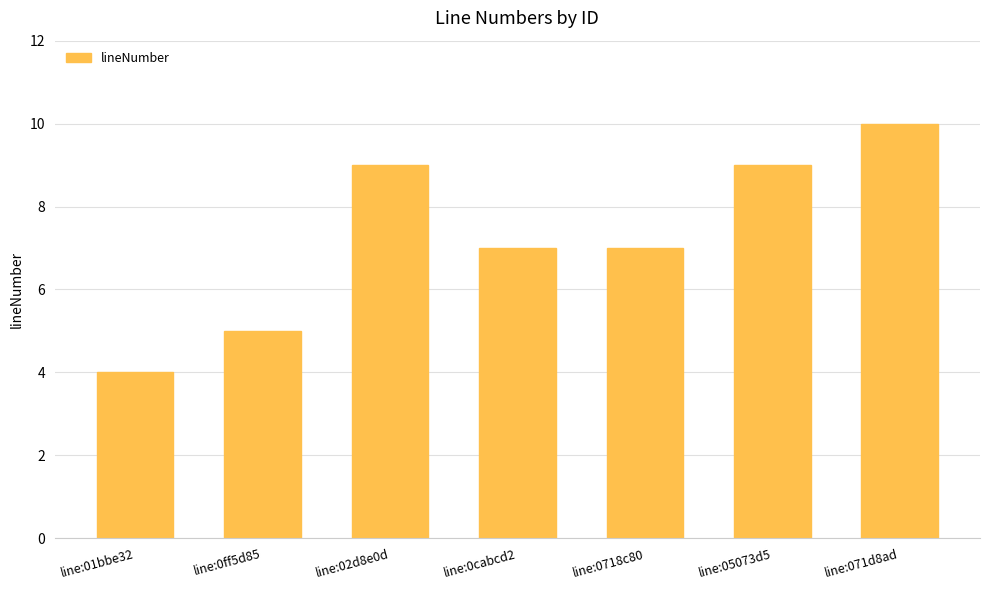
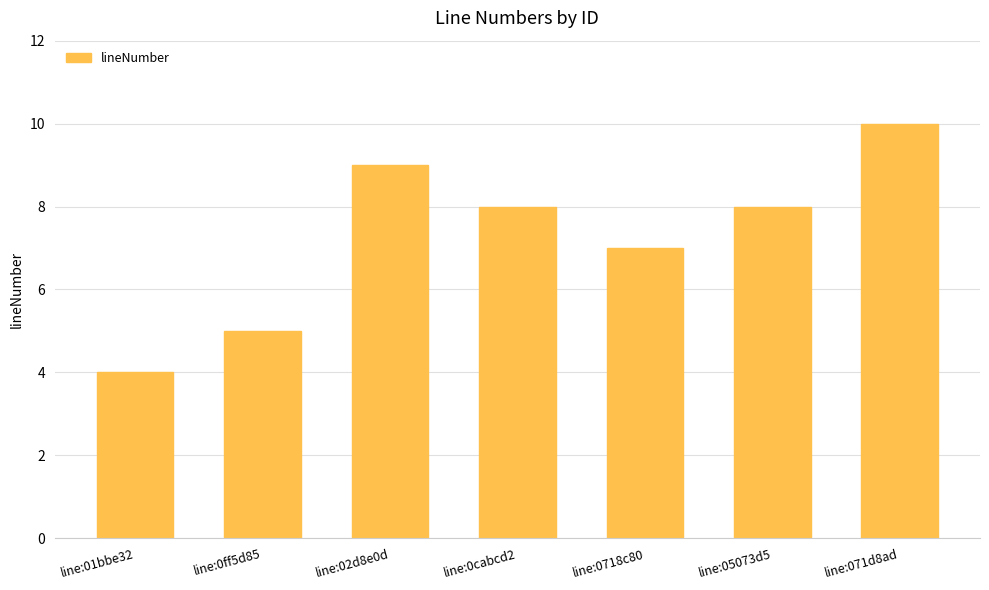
  {
    "line:01bbe32": 4,
    "line:0ff5d85": 5,
    "line:02d8e0d": 9,
-   "line:0cabcd2": 7,
+   "line:0cabcd2": 8,
    "line:0718c80": 7,
-   "line:05073d5": 9,
+   "line:05073d5": 8,
    "line:071d8ad": 10
  }
